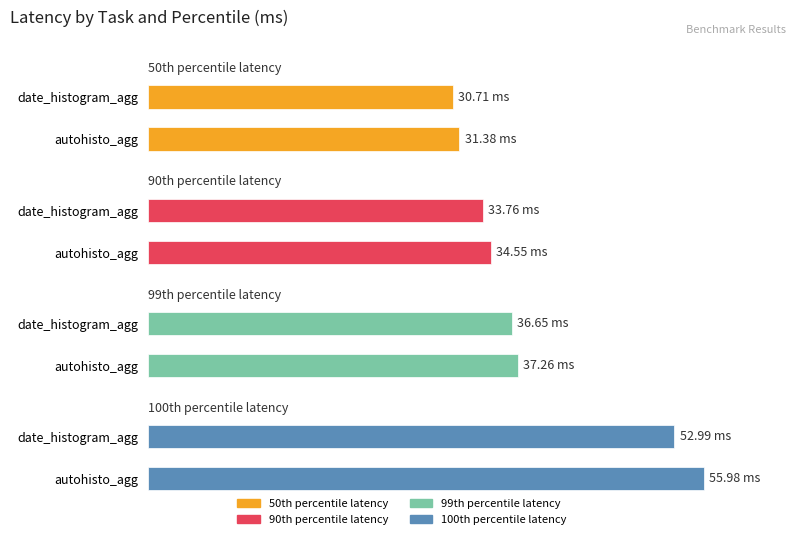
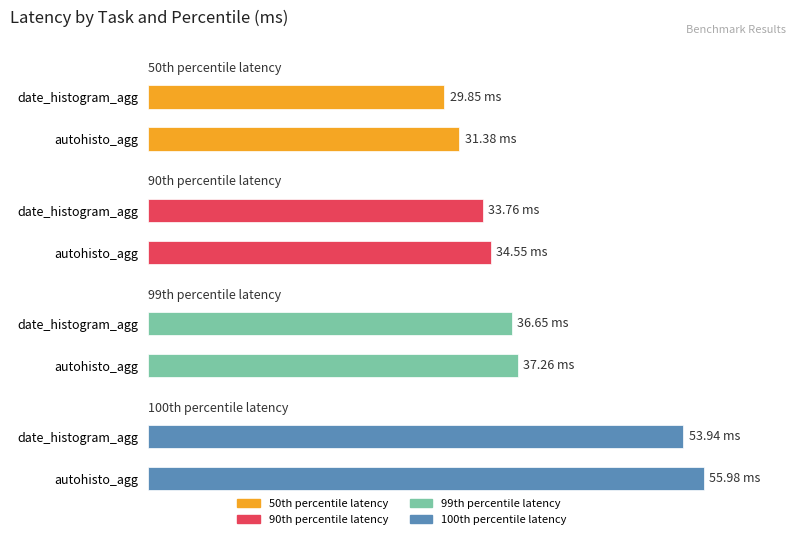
  {
    "50th percentile latency": {
-     "date_histogram_agg": 30.71,
+     "date_histogram_agg": 29.85,
      "autohisto_agg": 31.38
    },
    "90th percentile latency": {
      "date_histogram_agg": 33.76,
      "autohisto_agg": 34.55
    },
    "99th percentile latency": {
      "date_histogram_agg": 36.65,
      "autohisto_agg": 37.26
    },
    "100th percentile latency": {
-     "date_histogram_agg": 52.99,
+     "date_histogram_agg": 53.94,
      "autohisto_agg": 55.98
    }
  }
